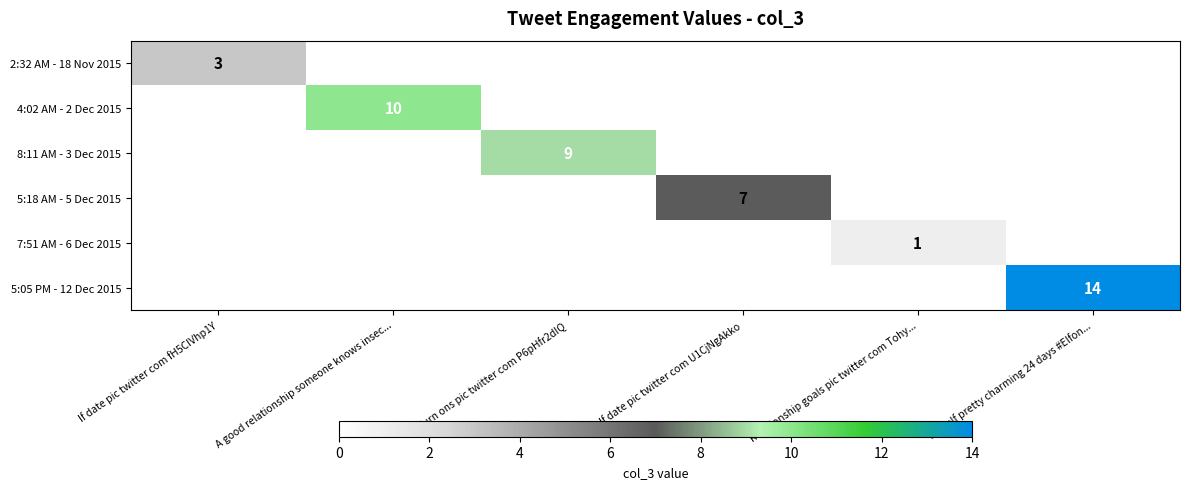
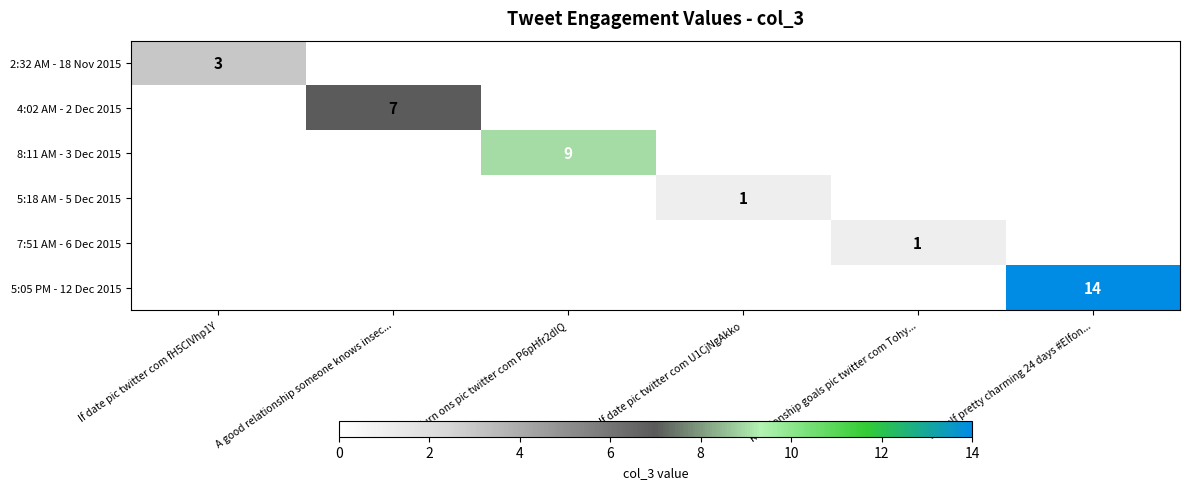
  {
    "2:32 AM - 18 Nov 2015": {
      "If date pic twitter com fH5CIVhp1Y": 3
    },
    "4:02 AM - 2 Dec 2015": {
-     "A good relationship someone knows insec...": 10
+     "A good relationship someone knows insec...": 7
    },
    "8:11 AM - 3 Dec 2015": {
      "Turn ons pic twitter com P6pHfr2dIQ": 9
    },
    "5:18 AM - 5 Dec 2015": {
-     "If date pic twitter com U1CjNgAkko": 7
+     "If date pic twitter com U1CjNgAkko": 1
    },
    "7:51 AM - 6 Dec 2015": {
      "Relationship goals pic twitter com Tohy...": 1
    },
    "5:05 PM - 12 Dec 2015": {
      "This elf pretty charming 24 days #Elfon...": 14
    }
  }
